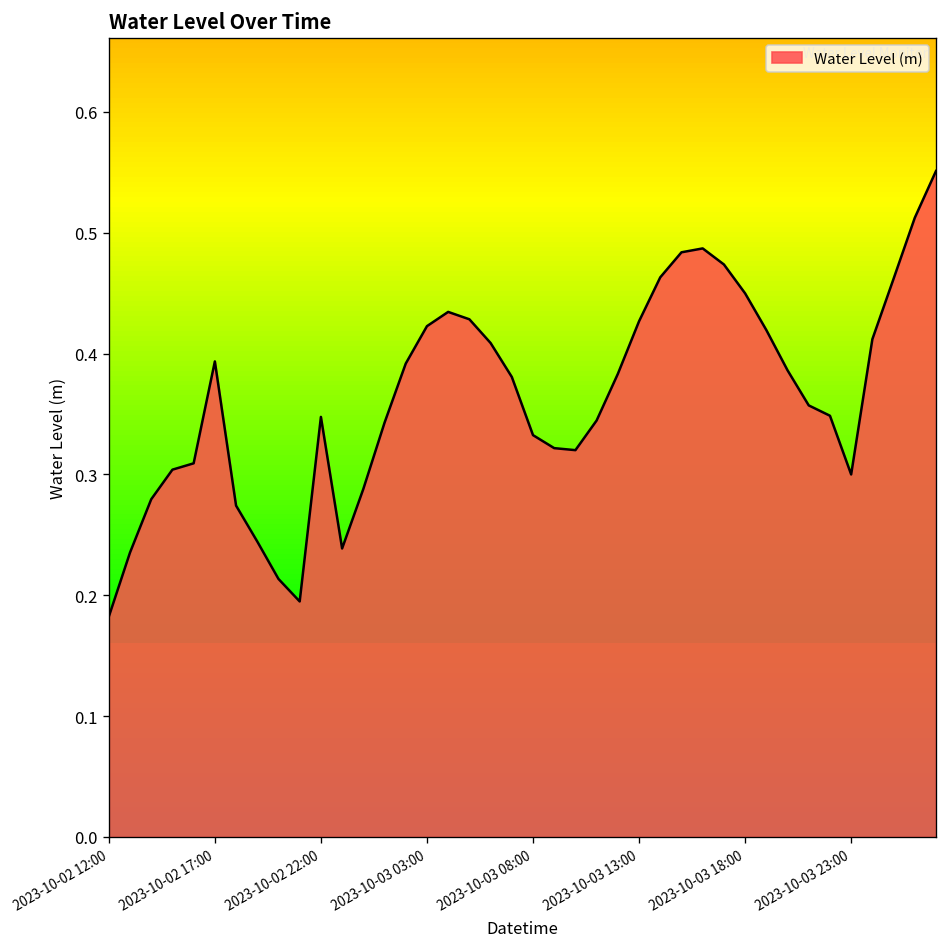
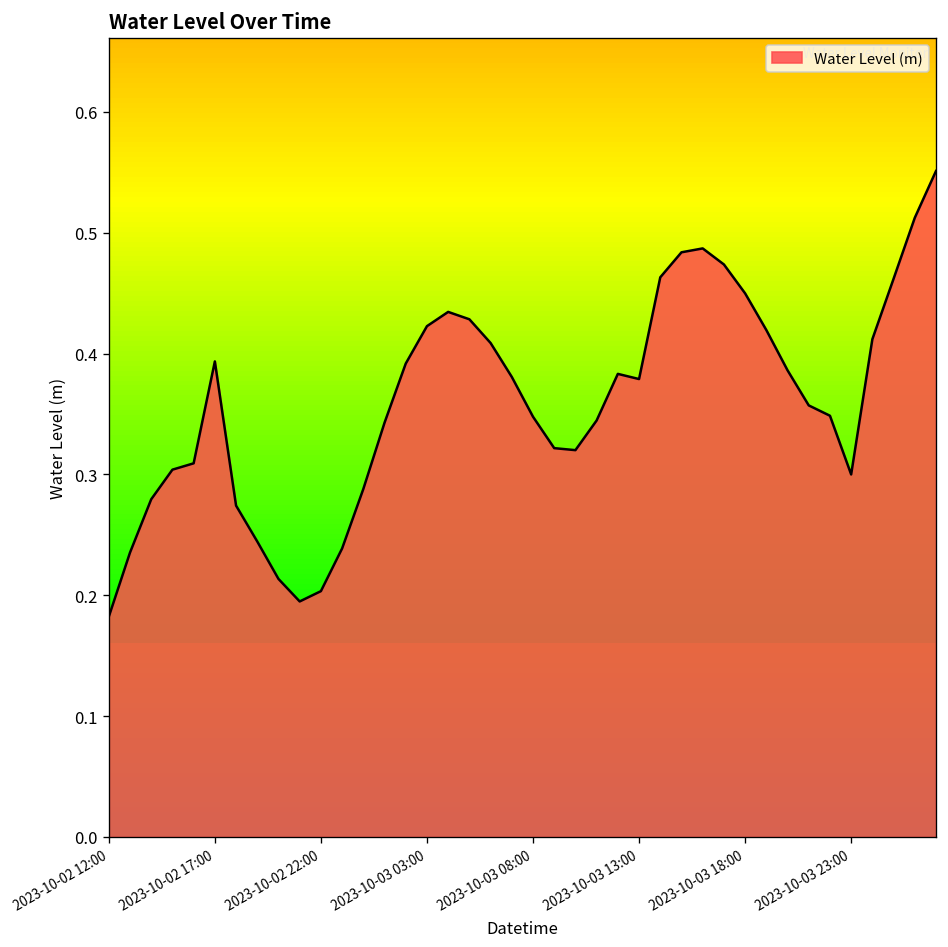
  {
    "2023-10-02 12:00": 0.182,
    "2023-10-02 17:00": 0.393,
-   "2023-10-02 22:00": 0.348,
+   "2023-10-02 22:00": 0.203,
    "2023-10-03 03:00": 0.423,
-   "2023-10-03 08:00": 0.333,
-   "2023-10-03 13:00": 0.427,
+   "2023-10-03 08:00": 0.348,
+   "2023-10-03 13:00": 0.379,
    "2023-10-03 18:00": 0.450,
    "2023-10-03 23:00": 0.300
  }
